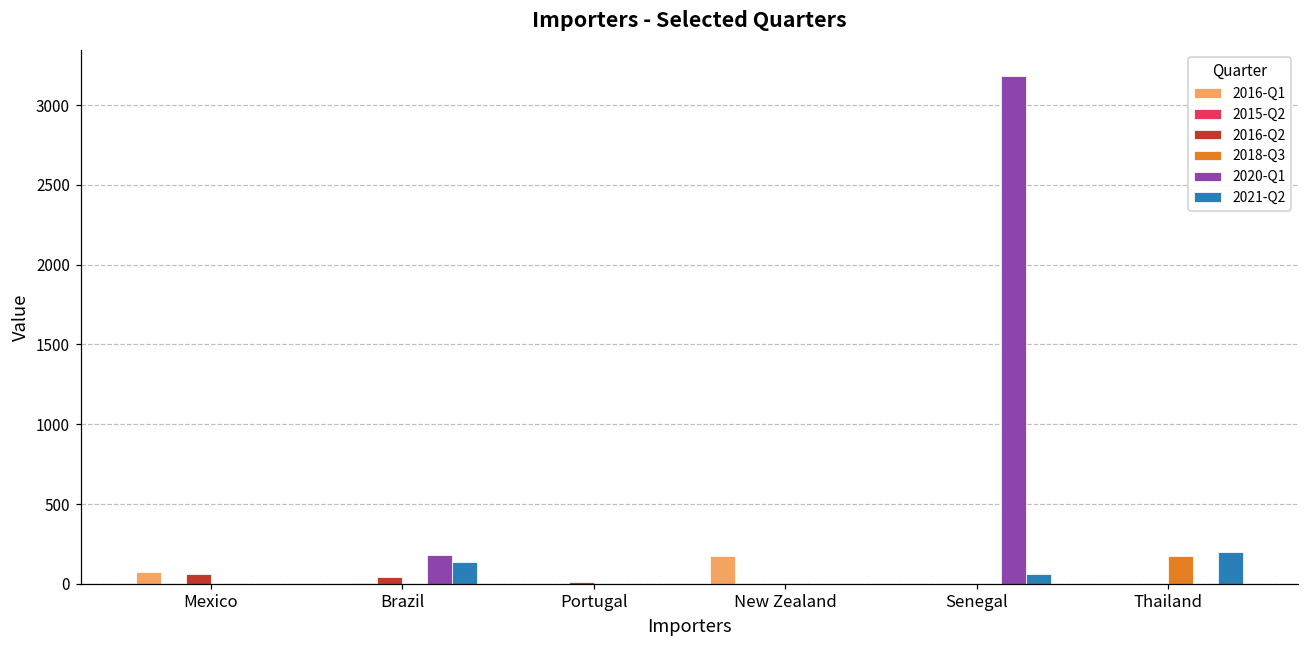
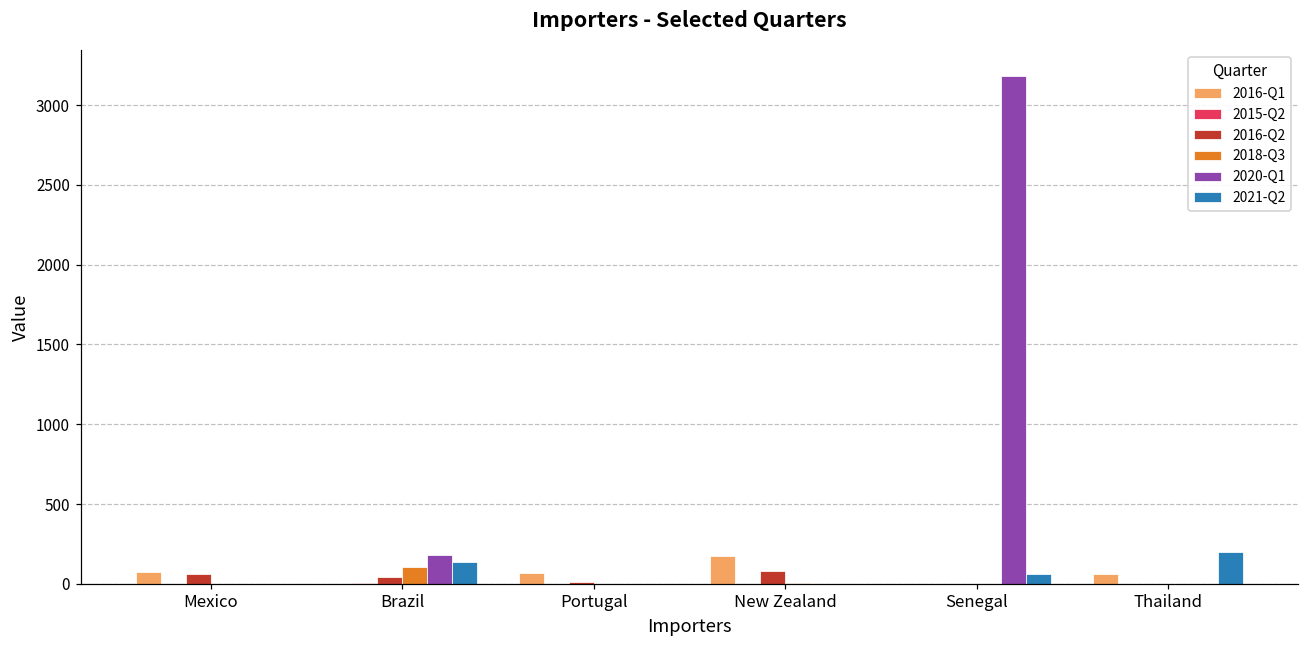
  {
    "2016-Q1": {
      "Mexico": 70,
      "Brazil": 0,
-     "Portugal": 0,
+     "Portugal": 70,
      "New Zealand": 180,
      "Senegal": 0,
-     "Thailand": 0
+     "Thailand": 60
    },
    "2015-Q2": {
      "Mexico": 0,
      "Portugal": 0,
      "New Zealand": 0,
      "Senegal": 0,
      "Thailand": 0
    },
    "2016-Q2": {
      "Mexico": 60,
      "Brazil": 40,
-     "New Zealand": 0,
+     "New Zealand": 80,
      "Senegal": 0,
      "Thailand": 0
    },
    "2018-Q3": {
      "Mexico": 0,
-     "Brazil": 0,
+     "Brazil": 110,
      "Portugal": 0,
      "Senegal": 0,
-     "Thailand": 180
+     "Thailand": 0
    },
    "2020-Q1": {
      "Mexico": 0,
      "Brazil": 180,
      "Portugal": 0,
      "New Zealand": 0,
      "Senegal": 3180,
      "Thailand": 0
    },
    "2021-Q2": {
      "Mexico": 0,
      "Brazil": 140,
      "Portugal": 0,
      "New Zealand": 0,
      "Senegal": 60,
      "Thailand": 200
    }
  }
